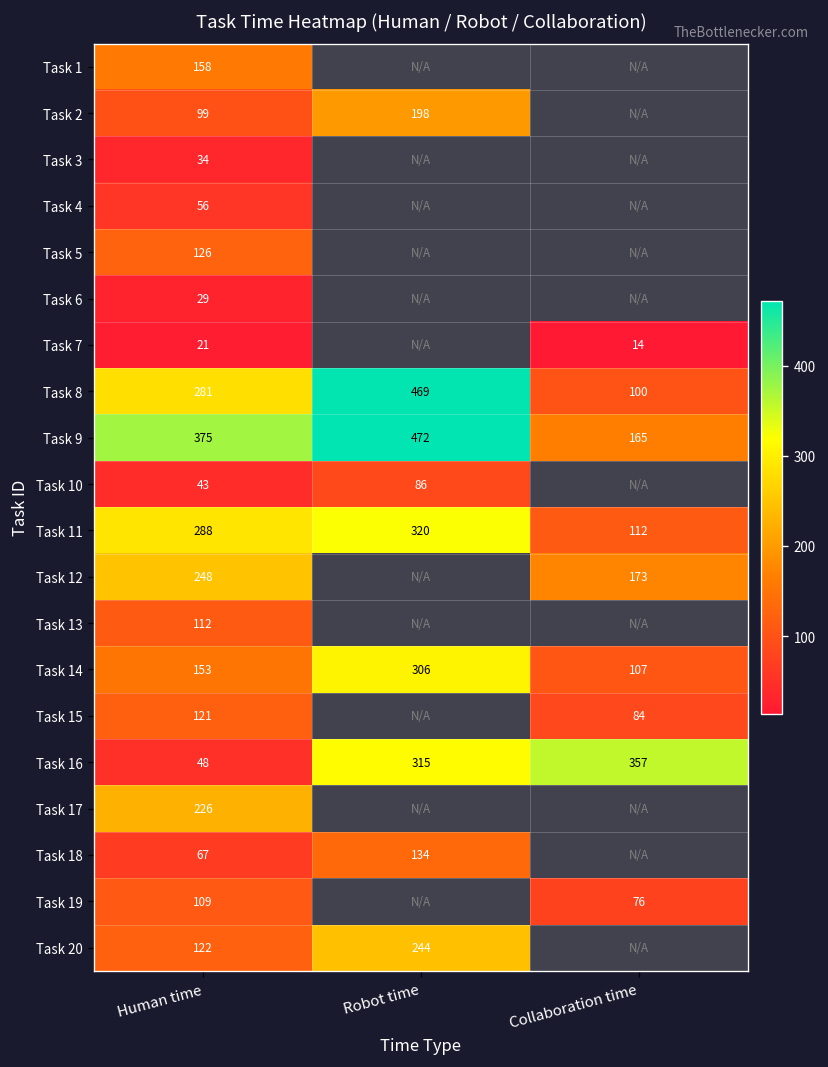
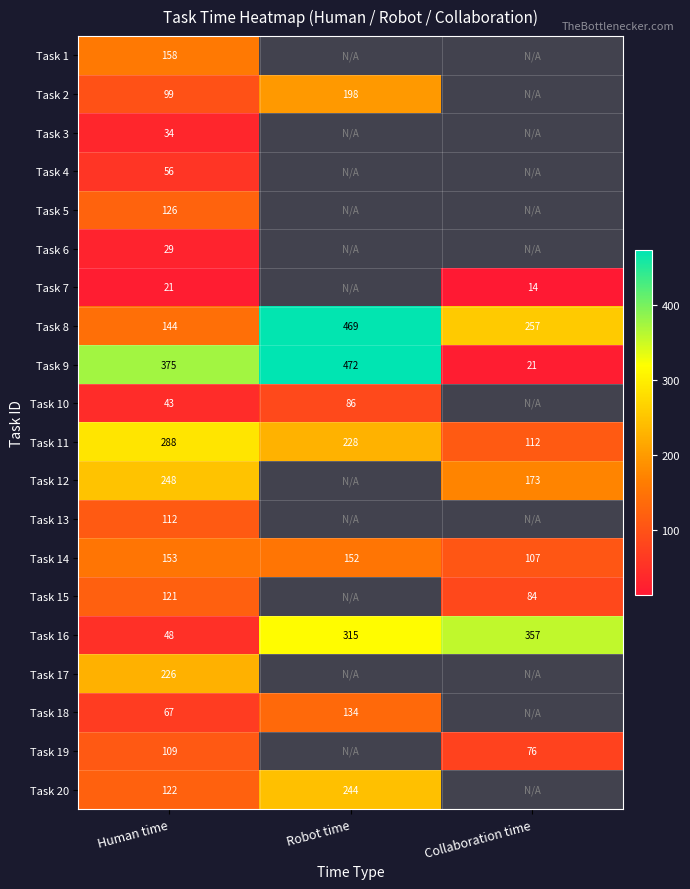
  {
    "Task 1": {
      "Human time": 158
    },
    "Task 2": {
      "Human time": 99,
      "Robot time": 198
    },
    "Task 3": {
      "Human time": 34
    },
    "Task 4": {
      "Human time": 56
    },
    "Task 5": {
      "Human time": 126
    },
    "Task 6": {
      "Human time": 29
    },
    "Task 7": {
      "Human time": 21,
      "Collaboration time": 14
    },
    "Task 8": {
-     "Human time": 281,
+     "Human time": 144,
      "Robot time": 469,
-     "Collaboration time": 100
+     "Collaboration time": 257
    },
    "Task 9": {
      "Human time": 375,
      "Robot time": 472,
-     "Collaboration time": 165
+     "Collaboration time": 21
    },
    "Task 10": {
      "Human time": 43,
      "Robot time": 86
    },
    "Task 11": {
      "Human time": 288,
-     "Robot time": 320,
+     "Robot time": 228,
      "Collaboration time": 112
    },
    "Task 12": {
      "Human time": 248,
      "Collaboration time": 173
    },
    "Task 13": {
      "Human time": 112
    },
    "Task 14": {
      "Human time": 153,
-     "Robot time": 306,
+     "Robot time": 152,
      "Collaboration time": 107
    },
    "Task 15": {
      "Human time": 121,
      "Collaboration time": 84
    },
    "Task 16": {
      "Human time": 48,
      "Robot time": 315,
      "Collaboration time": 357
    },
    "Task 17": {
      "Human time": 226
    },
    "Task 18": {
      "Human time": 67,
      "Robot time": 134
    },
    "Task 19": {
      "Human time": 109,
      "Collaboration time": 76
    },
    "Task 20": {
      "Human time": 122,
      "Robot time": 244
    }
  }
